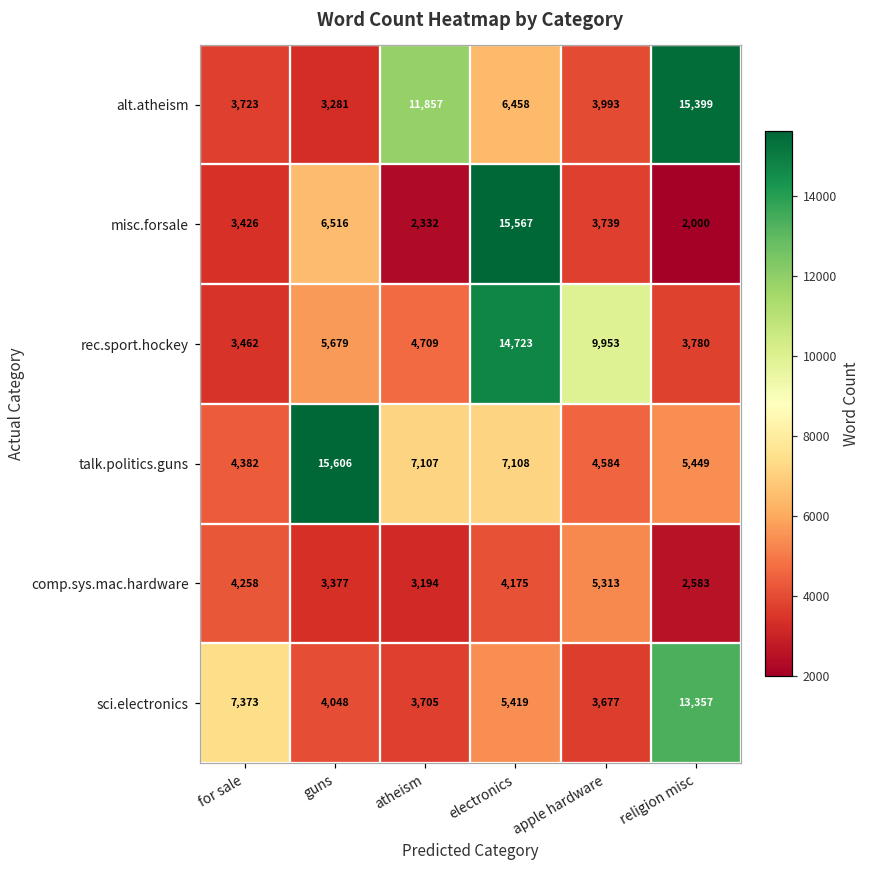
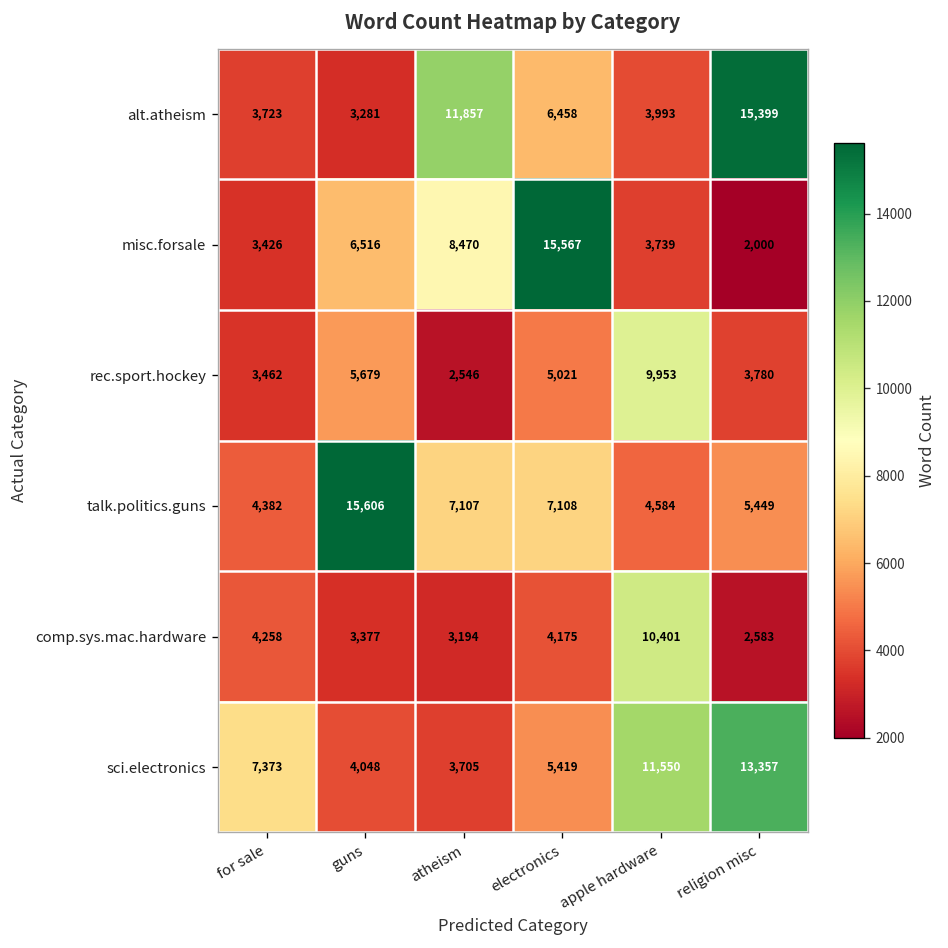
  {
    "alt.atheism": {
      "for sale": "3,723",
      "guns": "3,281",
      "atheism": "11,857",
      "electronics": "6,458",
      "apple hardware": "3,993",
      "religion misc": "15,399"
    },
    "misc.forsale": {
      "for sale": "3,426",
      "guns": "6,516",
-     "atheism": "2,332",
+     "atheism": "8,470",
      "electronics": "15,567",
      "apple hardware": "3,739",
      "religion misc": "2,000"
    },
    "rec.sport.hockey": {
      "for sale": "3,462",
      "guns": "5,679",
-     "atheism": "4,709",
-     "electronics": "14,723",
+     "atheism": "2,546",
+     "electronics": "5,021",
      "apple hardware": "9,953",
      "religion misc": "3,780"
    },
    "talk.politics.guns": {
      "for sale": "4,382",
      "guns": "15,606",
      "atheism": "7,107",
      "electronics": "7,108",
      "apple hardware": "4,584",
      "religion misc": "5,449"
    },
    "comp.sys.mac.hardware": {
      "for sale": "4,258",
      "guns": "3,377",
      "atheism": "3,194",
      "electronics": "4,175",
-     "apple hardware": "5,313",
+     "apple hardware": "10,401",
      "religion misc": "2,583"
    },
    "sci.electronics": {
      "for sale": "7,373",
      "guns": "4,048",
      "atheism": "3,705",
      "electronics": "5,419",
-     "apple hardware": "3,677",
+     "apple hardware": "11,550",
      "religion misc": "13,357"
    }
  }
